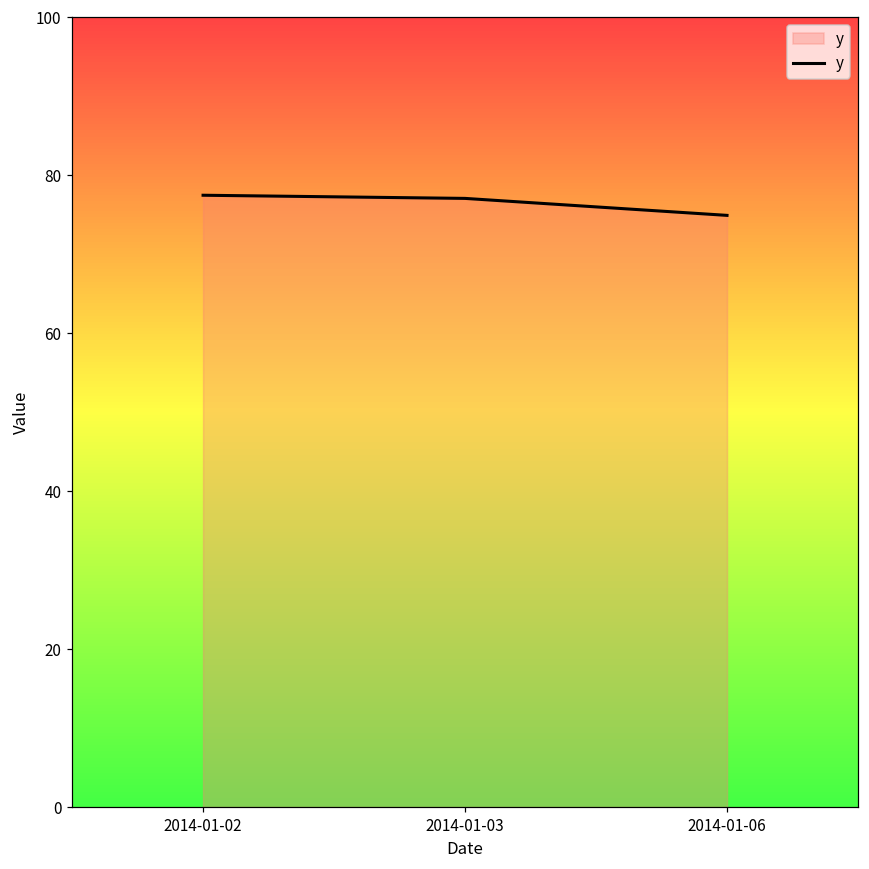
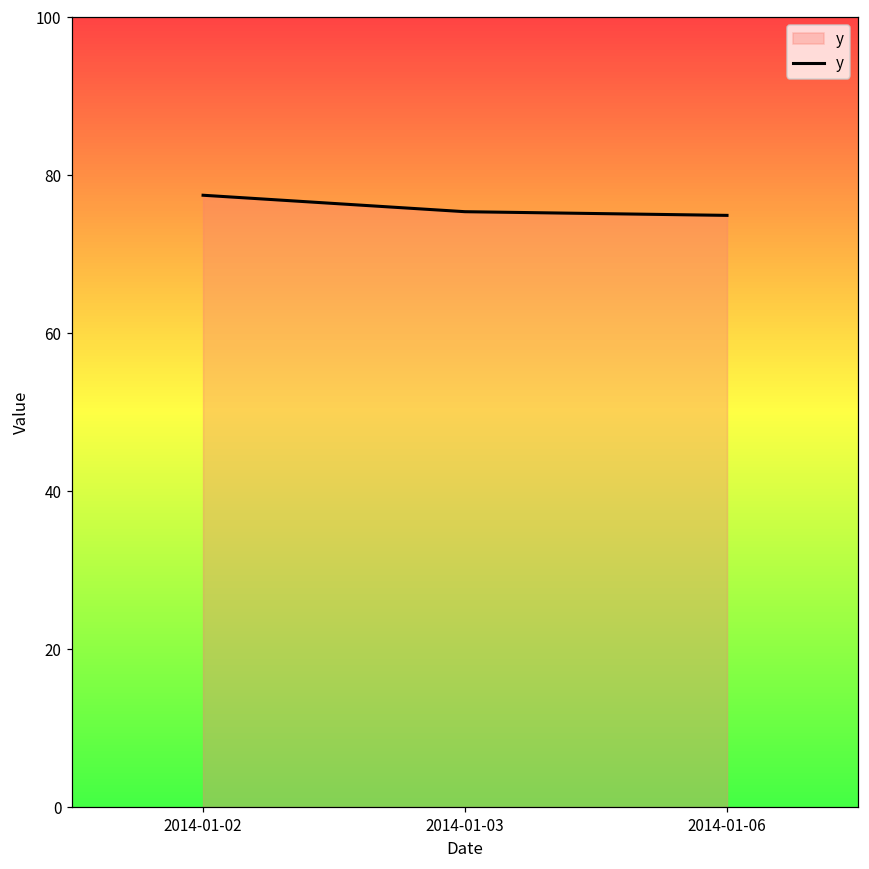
  {
    "2014-01-02": 77,
-   "2014-01-03": 77,
+   "2014-01-03": 75,
    "2014-01-06": 75
  }
